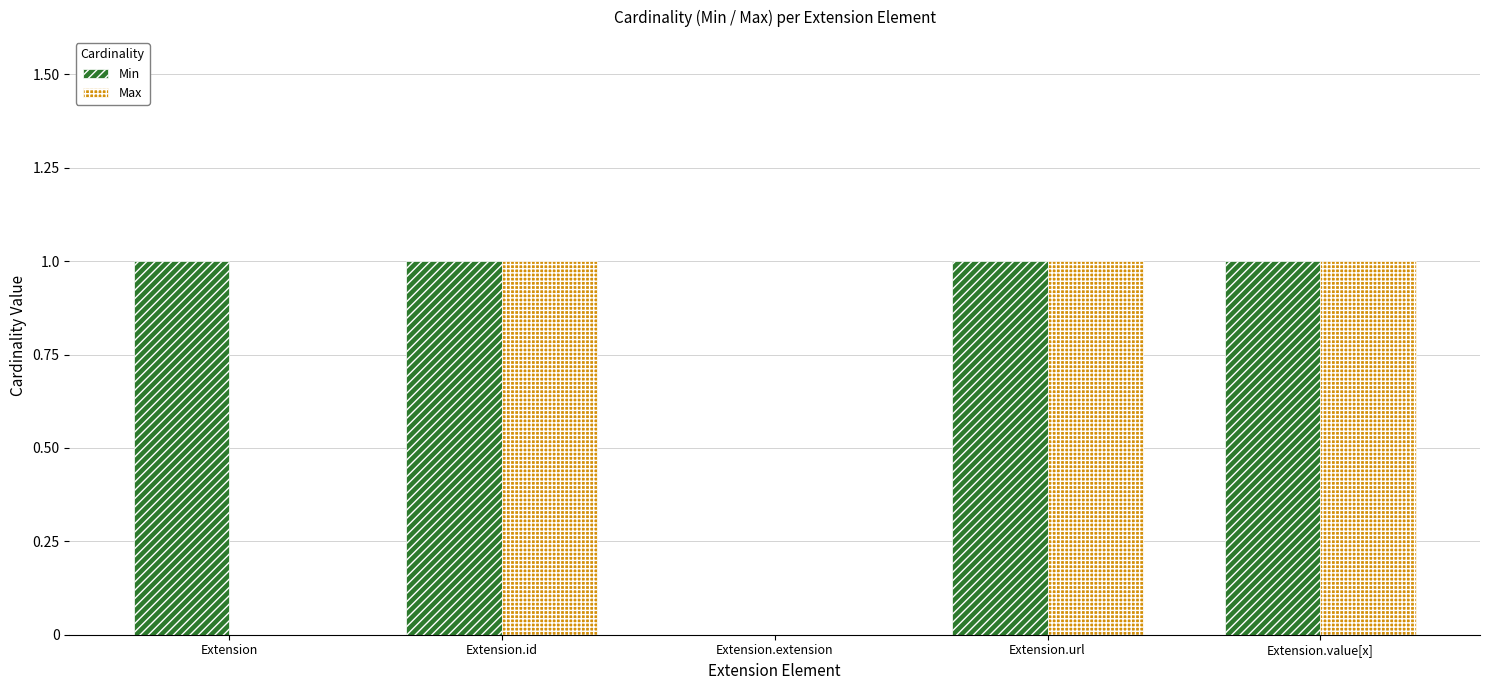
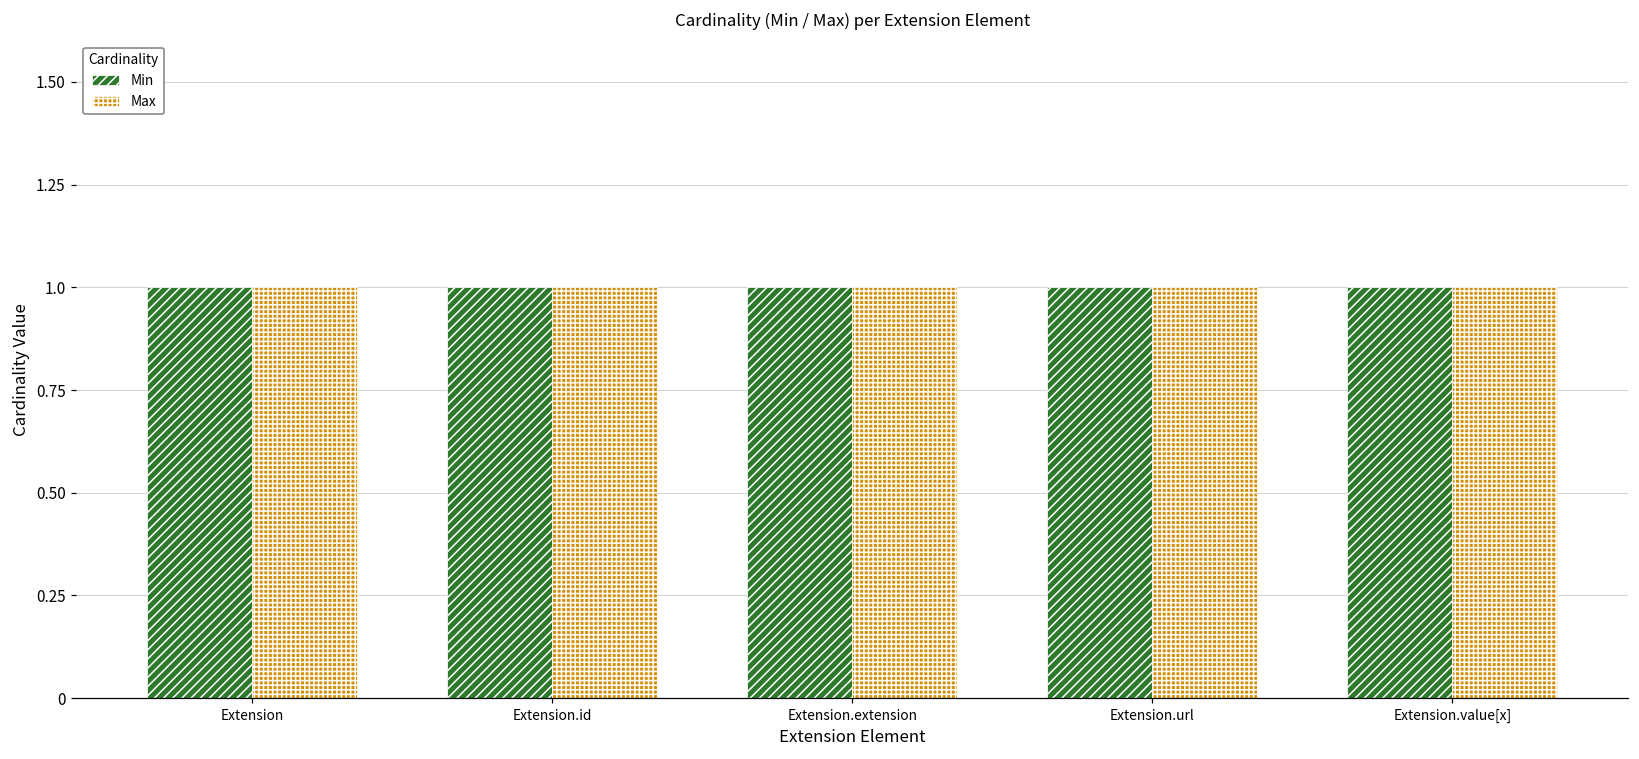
  {
    "Min": {
      "Extension": 1,
      "Extension.id": 1,
-     "Extension.extension": 0,
+     "Extension.extension": 1,
      "Extension.url": 1,
      "Extension.value[x]": 1
    },
    "Max": {
-     "Extension": 0,
+     "Extension": 1,
      "Extension.id": 1,
-     "Extension.extension": 0,
+     "Extension.extension": 1,
      "Extension.url": 1,
      "Extension.value[x]": 1
    }
  }
